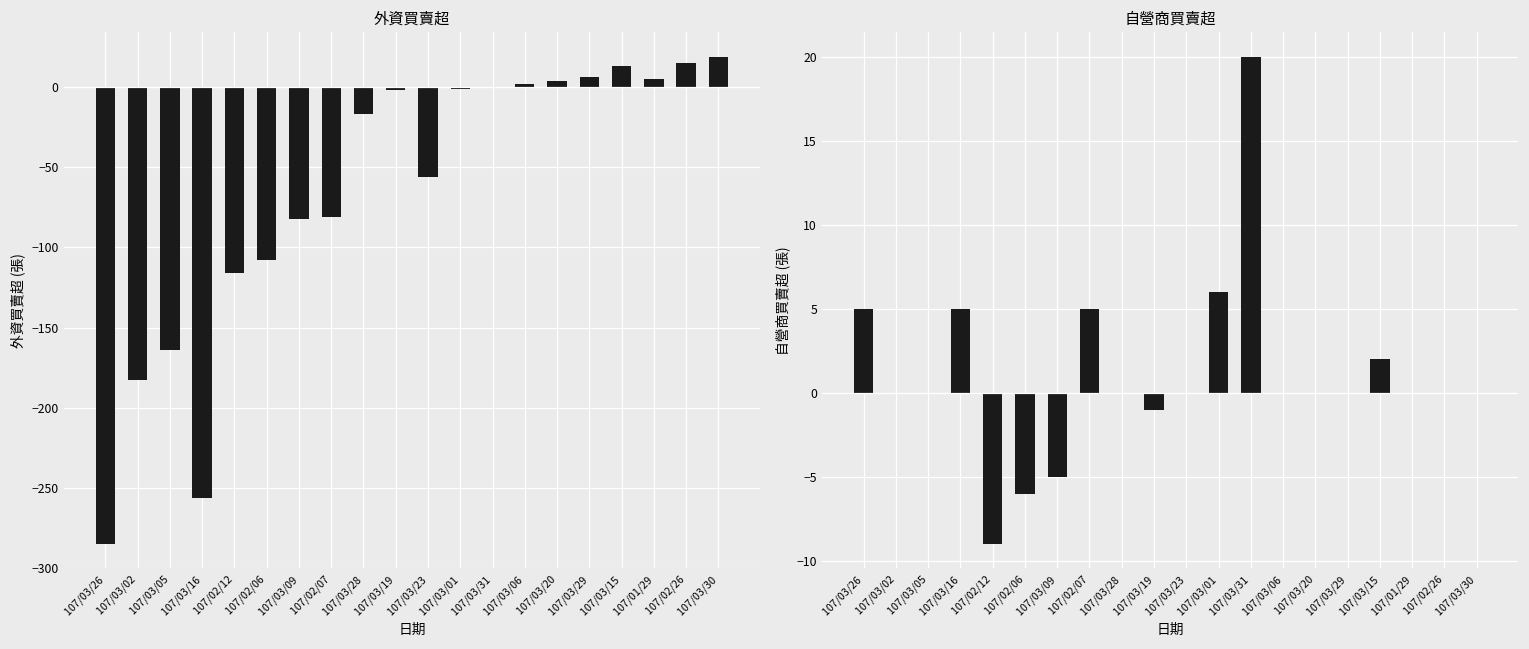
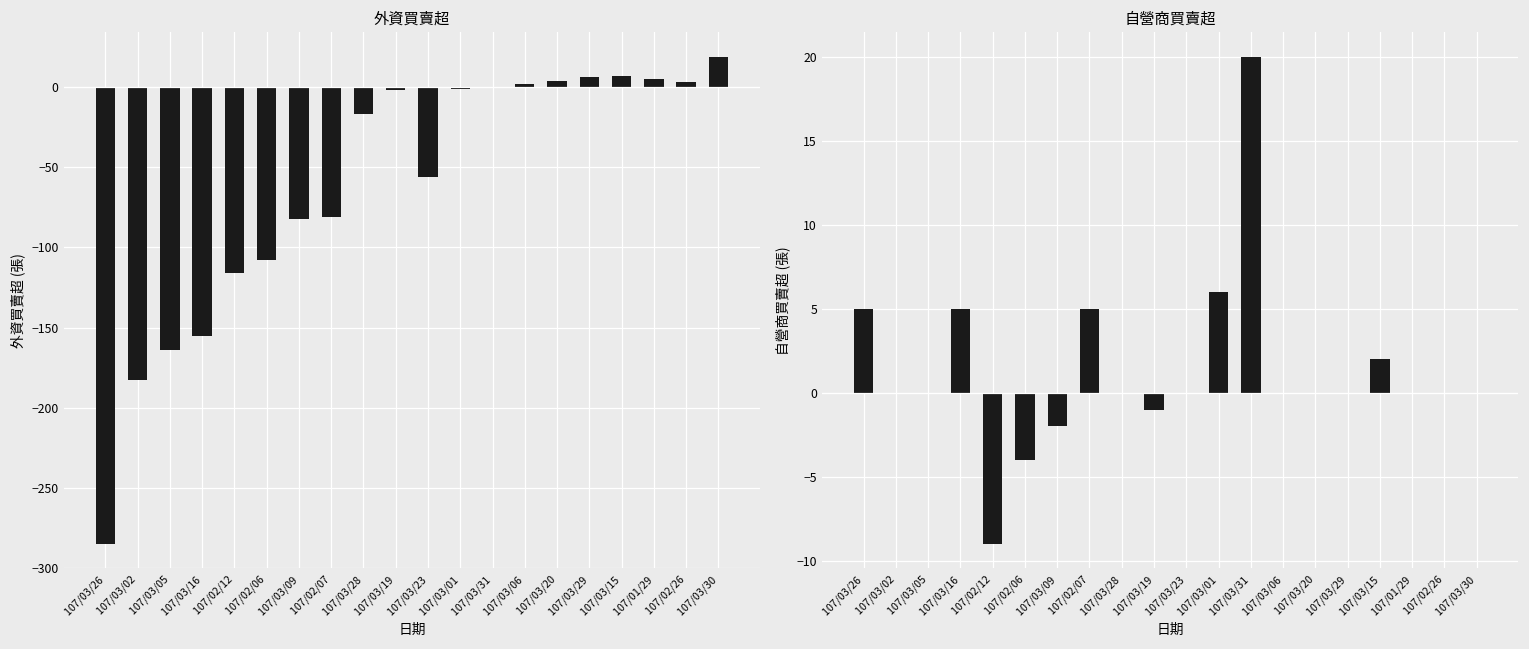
  {
    "外資買賣超": {
      "107/03/26": -285,
      "107/03/02": -183,
      "107/03/05": -164,
-     "107/03/16": -256,
+     "107/03/16": -155,
      "107/02/12": -116,
      "107/02/06": -108,
      "107/03/09": -82,
      "107/02/07": -81,
      "107/03/28": -17,
      "107/03/19": -2,
      "107/03/23": -56,
      "107/03/31": 0,
      "107/03/06": 2,
      "107/03/20": 4,
      "107/03/29": 6,
-     "107/03/15": 13,
+     "107/03/15": 7,
      "107/01/29": 5,
-     "107/02/26": 15,
+     "107/02/26": 3,
      "107/03/30": 19
    },
    "自營商買賣超": {
      "107/03/26": 5,
      "107/03/02": 0,
      "107/03/05": 0,
      "107/03/16": 5,
      "107/02/12": -9,
-     "107/02/06": -6,
-     "107/03/09": -5,
+     "107/02/06": -4,
+     "107/03/09": -2,
      "107/02/07": 5,
      "107/03/28": 0,
      "107/03/19": -1,
      "107/03/23": 0,
      "107/03/01": 6,
      "107/03/31": 20,
      "107/03/06": 0,
      "107/03/20": 0,
      "107/03/29": 0,
      "107/03/15": 2,
      "107/01/29": 0,
      "107/02/26": 0,
      "107/03/30": 0
    }
  }
